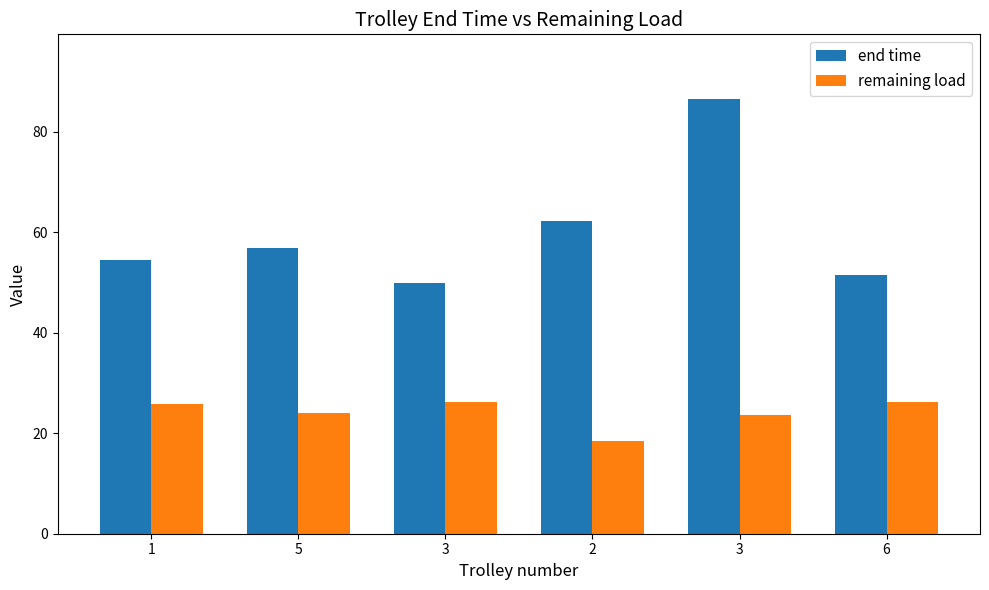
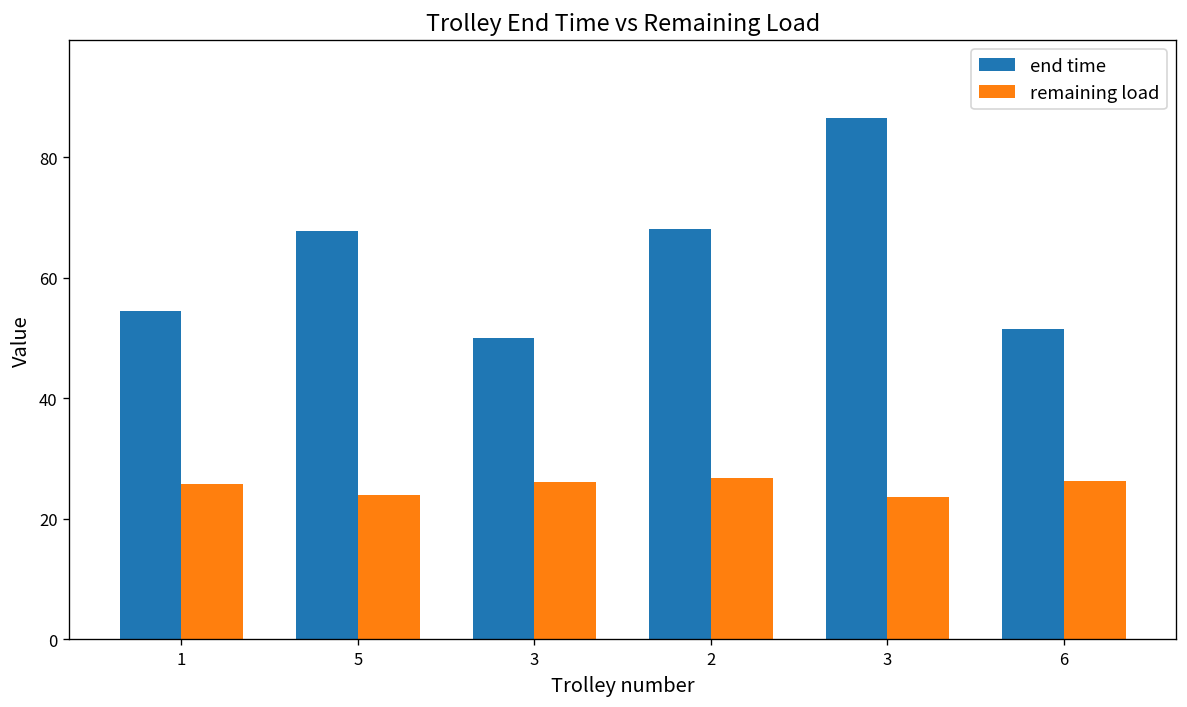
  {
    "end time": {
      "1": 54,
-     "5": 57,
-     "2": 62,
+     "5": 68,
+     "2": 68,
      "6": 51
    },
    "remaining load": {
      "1": 26,
      "5": 24,
-     "2": 18,
+     "2": 27,
      "6": 26
    }
  }
